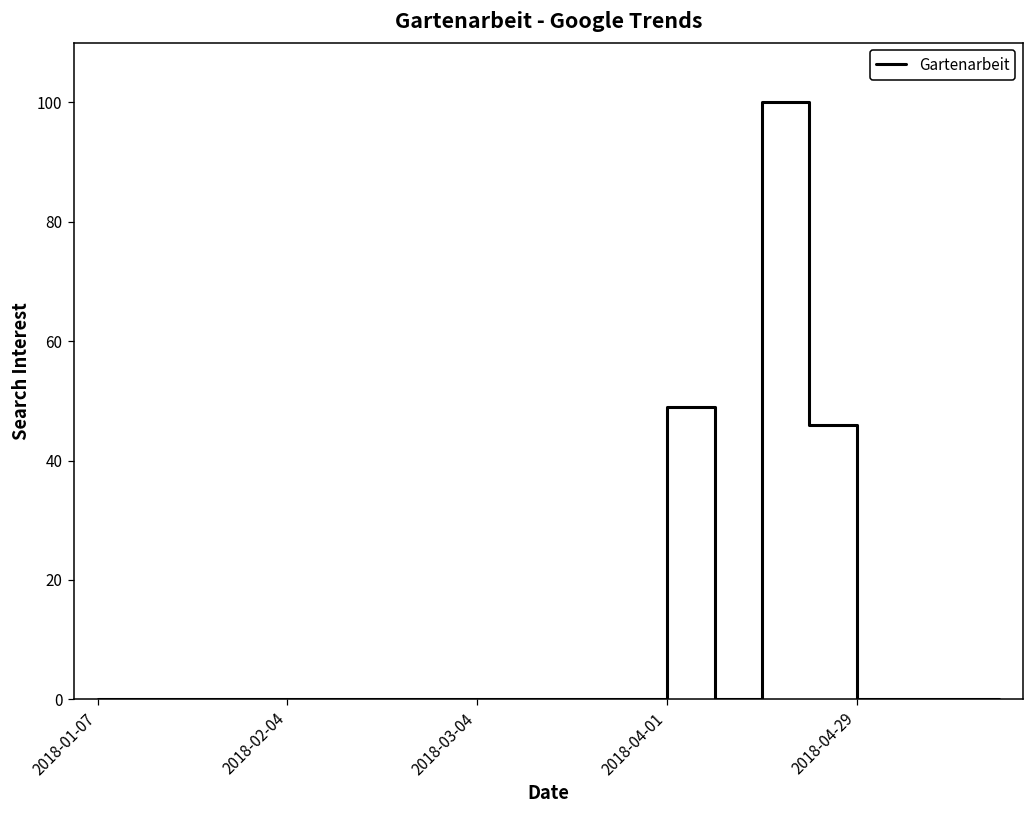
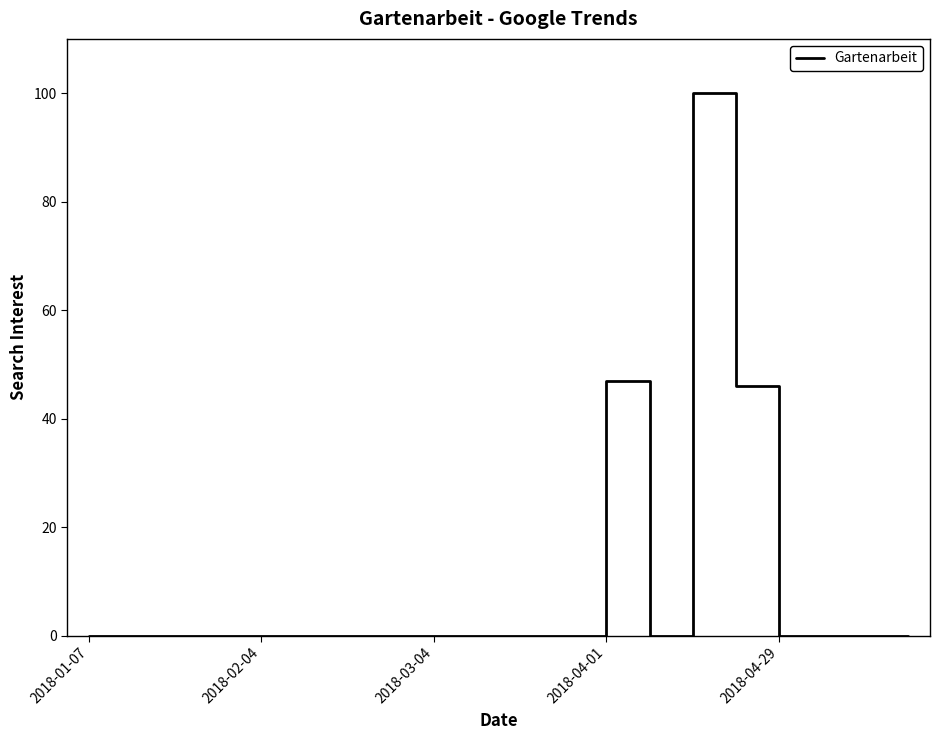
  {
    "2018-01-07": 0,
    "2018-02-04": 0,
    "2018-03-04": 0,
-   "2018-04-01": 49,
+   "2018-04-01": 47,
    "2018-04-29": 0
  }
